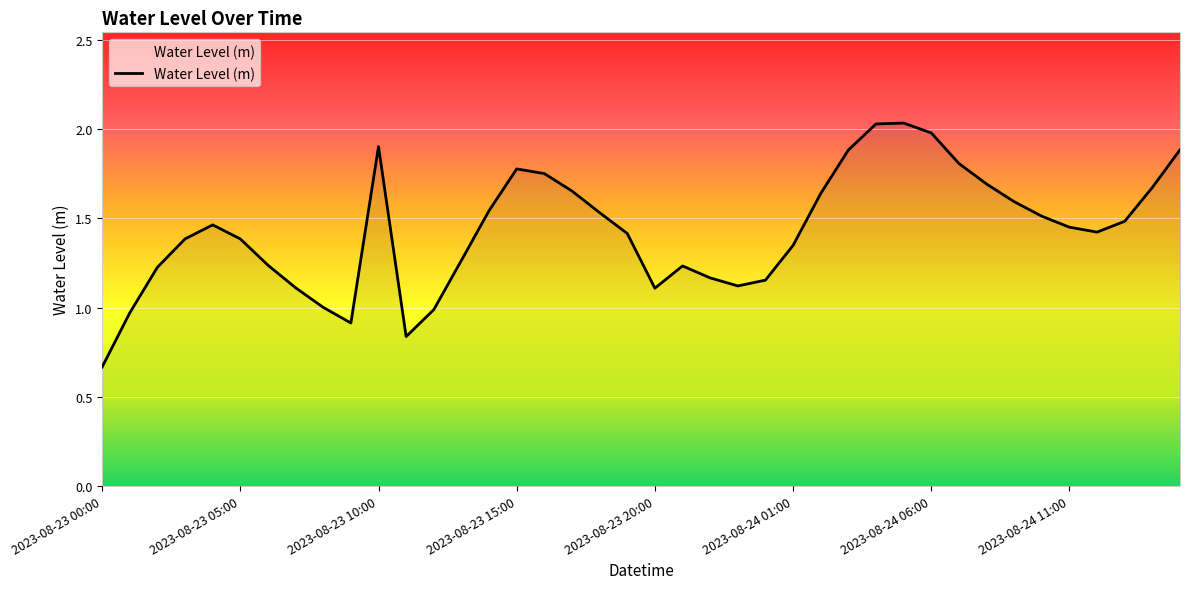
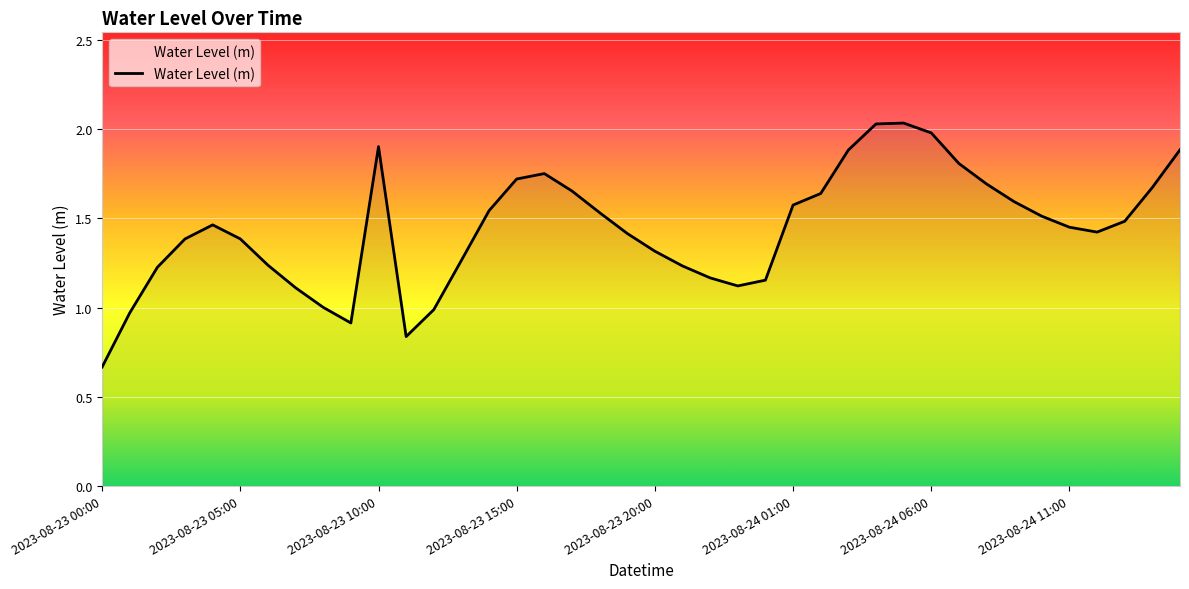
  {
    "2023-08-23 00:00": 0.67,
    "2023-08-23 05:00": 1.38,
    "2023-08-23 10:00": 1.90,
-   "2023-08-23 15:00": 1.78,
-   "2023-08-23 20:00": 1.11,
-   "2023-08-24 01:00": 1.35,
+   "2023-08-23 15:00": 1.72,
+   "2023-08-23 20:00": 1.32,
+   "2023-08-24 01:00": 1.57,
    "2023-08-24 06:00": 1.98,
    "2023-08-24 11:00": 1.45
  }
